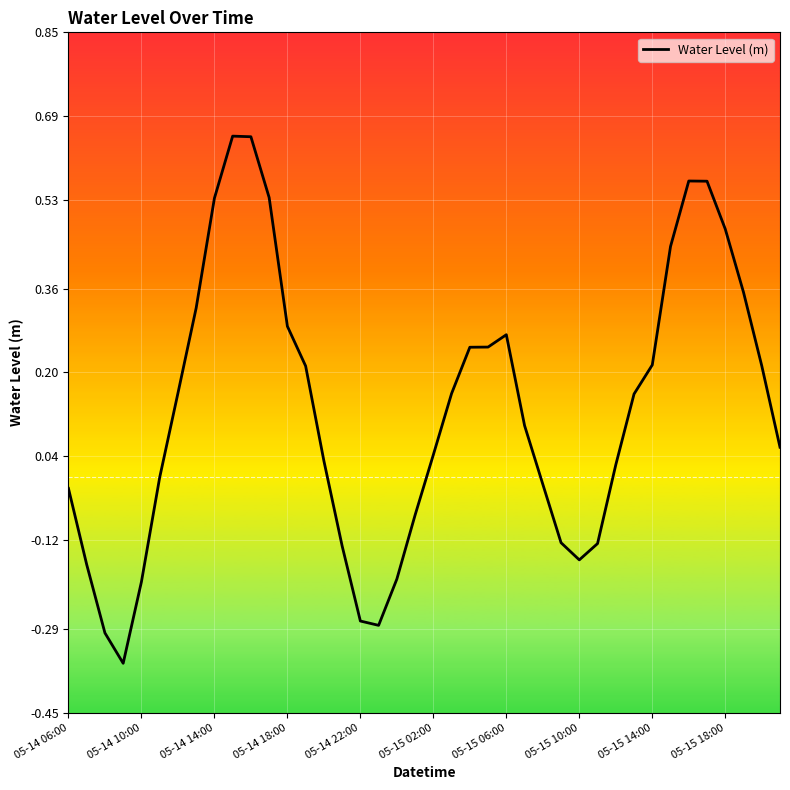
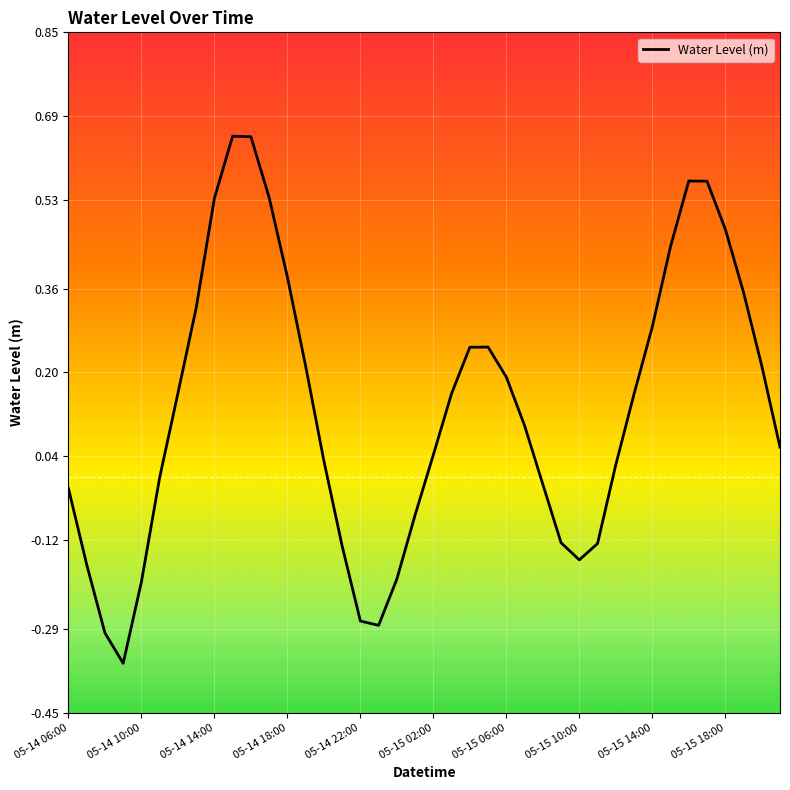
  {
    "05-14 06:00": -0.02,
    "05-14 10:00": -0.20,
    "05-14 14:00": 0.53,
-   "05-14 18:00": 0.29,
+   "05-14 18:00": 0.38,
    "05-14 22:00": -0.27,
    "05-15 02:00": 0.04,
-   "05-15 06:00": 0.27,
+   "05-15 06:00": 0.19,
    "05-15 10:00": -0.16,
-   "05-15 14:00": 0.21,
+   "05-15 14:00": 0.29,
    "05-15 18:00": 0.47
  }
